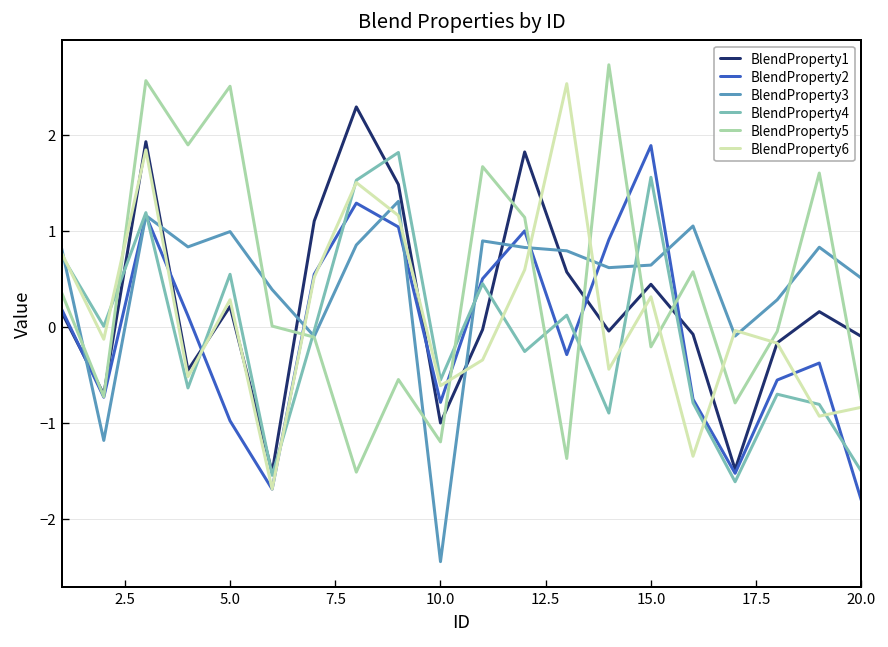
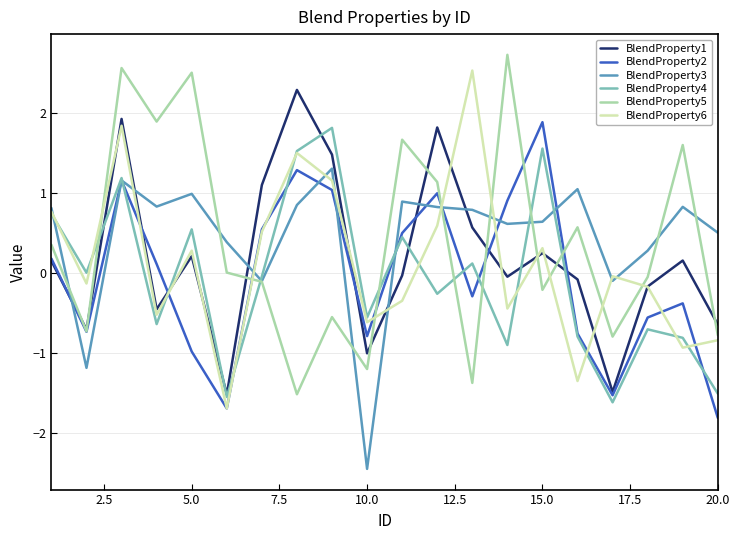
  {
    "BlendProperty1": {
      "5.0": 0.2,
      "10.0": -1.0,
-     "15.0": 0.4,
-     "20.0": -0.1
+     "15.0": 0.2,
+     "20.0": -0.6
    },
    "BlendProperty2": {
      "5.0": -1.0,
      "10.0": -0.8,
      "15.0": 1.9,
      "20.0": -1.8
    }
  }
